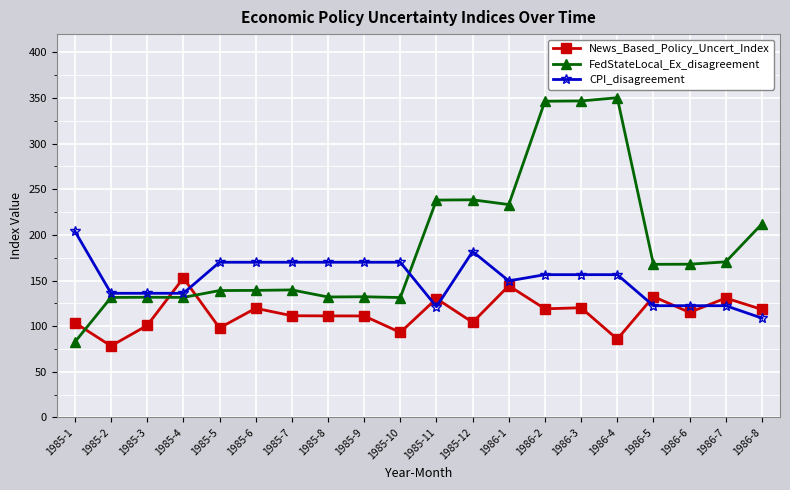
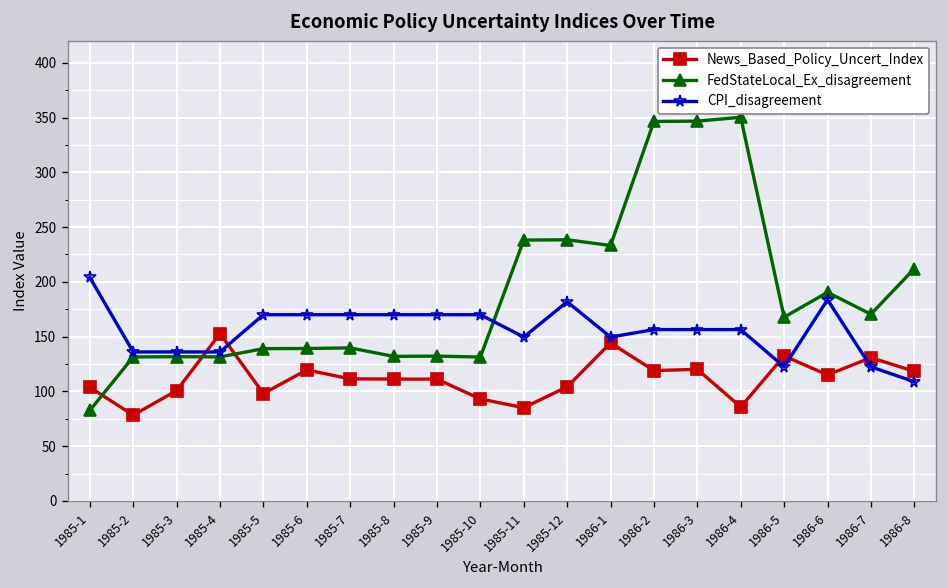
  {
    "News_Based_Policy_Uncert_Index": {
      "1985-1": 100,
      "1985-2": 80,
      "1985-3": 100,
      "1985-4": 150,
      "1985-5": 100,
      "1985-6": 120,
      "1985-7": 110,
      "1985-8": 110,
      "1985-9": 110,
      "1985-10": 90,
-     "1985-11": 130,
+     "1985-11": 90,
      "1985-12": 100,
      "1986-1": 140,
      "1986-2": 120,
      "1986-3": 120,
      "1986-4": 90,
      "1986-5": 130,
      "1986-6": 120,
      "1986-7": 130,
      "1986-8": 120
    },
    "FedStateLocal_Ex_disagreement": {
      "1985-1": 80,
      "1985-2": 130,
      "1985-3": 130,
      "1985-4": 130,
      "1985-5": 140,
      "1985-6": 140,
      "1985-7": 140,
      "1985-8": 130,
      "1985-9": 130,
      "1985-10": 130,
      "1985-11": 240,
      "1985-12": 240,
      "1986-1": 230,
      "1986-2": 350,
      "1986-3": 350,
      "1986-4": 350,
      "1986-5": 170,
-     "1986-6": 170,
+     "1986-6": 190,
      "1986-7": 170,
      "1986-8": 210
    },
    "CPI_disagreement": {
      "1985-1": 200,
      "1985-2": 140,
      "1985-3": 140,
      "1985-4": 140,
      "1985-5": 170,
      "1985-6": 170,
      "1985-7": 170,
      "1985-8": 170,
      "1985-9": 170,
      "1985-10": 170,
-     "1985-11": 120,
+     "1985-11": 150,
      "1985-12": 180,
      "1986-1": 150,
      "1986-2": 160,
      "1986-3": 160,
      "1986-4": 160,
      "1986-5": 120,
-     "1986-6": 120,
+     "1986-6": 180,
      "1986-7": 120,
      "1986-8": 110
    }
  }
